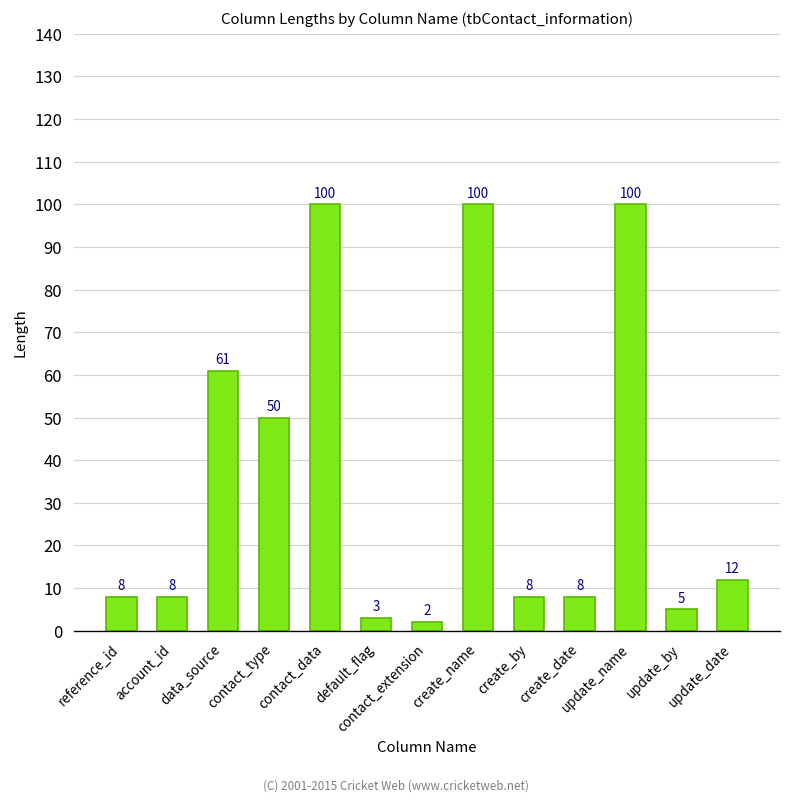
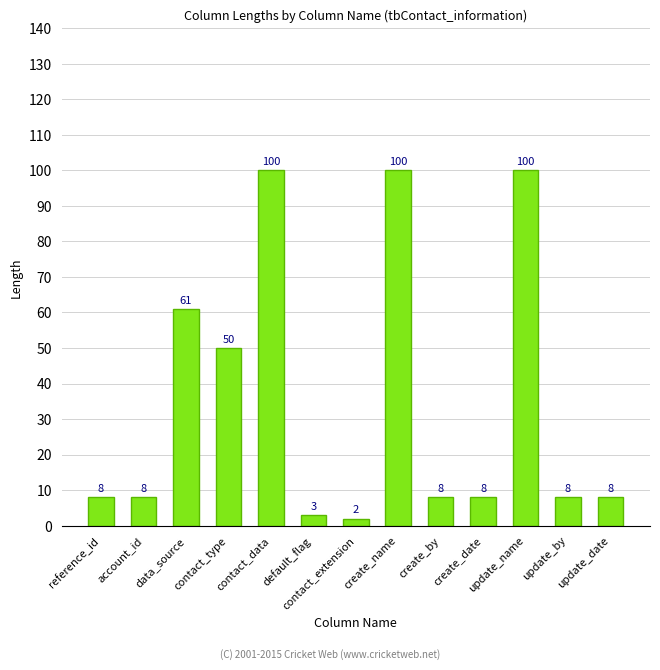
  {
    "reference_id": 8,
    "account_id": 8,
    "data_source": 61,
    "contact_type": 50,
    "contact_data": 100,
    "default_flag": 3,
    "contact_extension": 2,
    "create_name": 100,
    "create_by": 8,
    "create_date": 8,
    "update_name": 100,
-   "update_by": 5,
-   "update_date": 12
+   "update_by": 8,
+   "update_date": 8
  }
